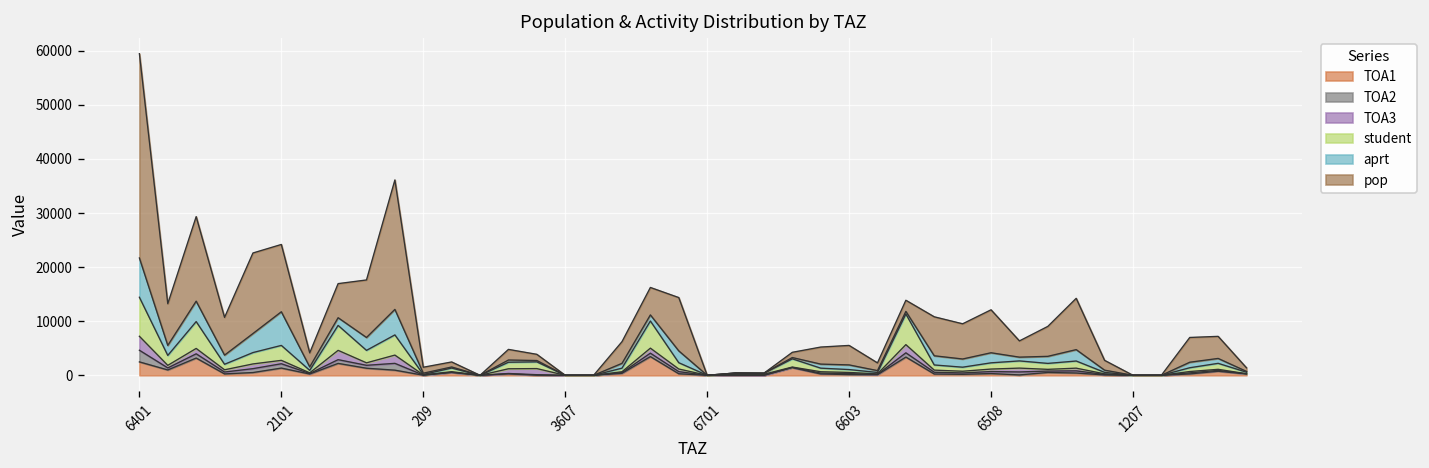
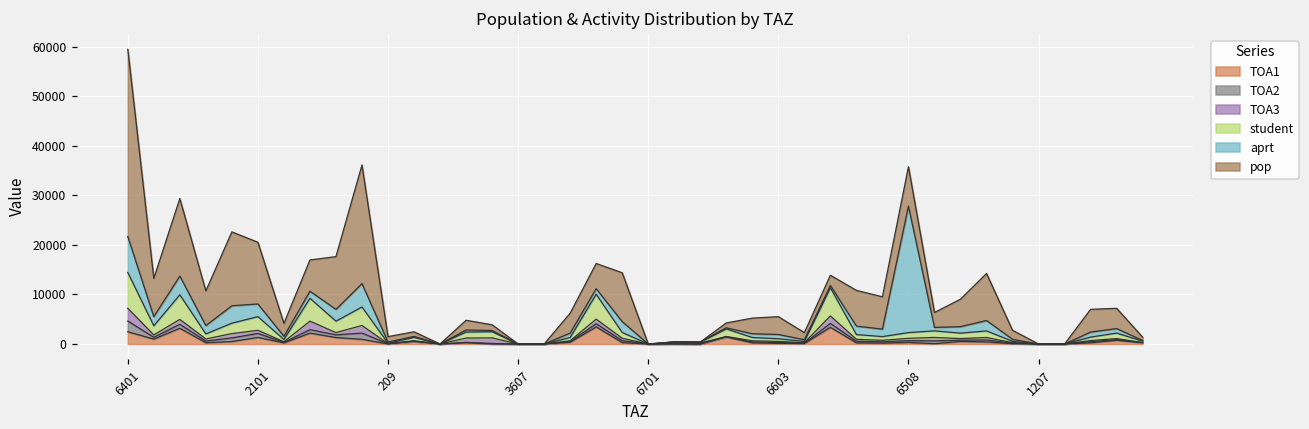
  {
    "student": {
      "6401": 7000,
      "2101": 3000,
      "6508": 1000
    },
    "aprt": {
      "6401": 7000,
-     "2101": 6000,
+     "2101": 3000,
      "6603": 1000,
-     "6508": 2000
+     "6508": 26000
    }
  }
